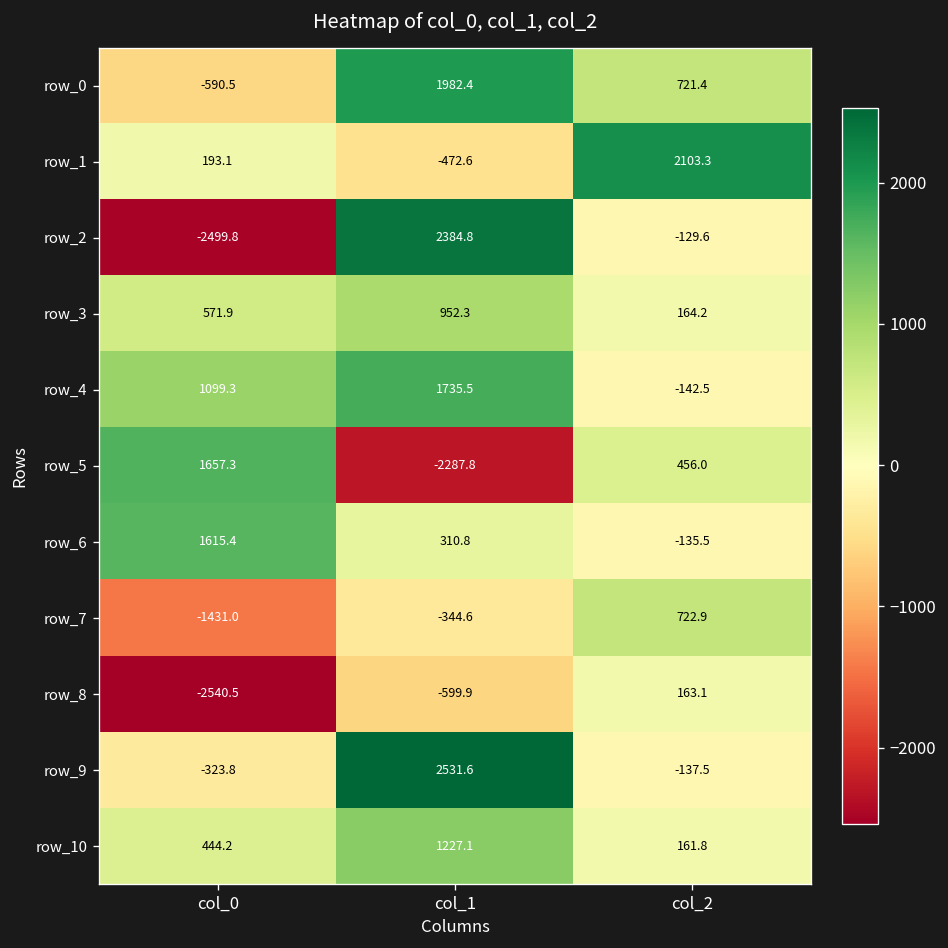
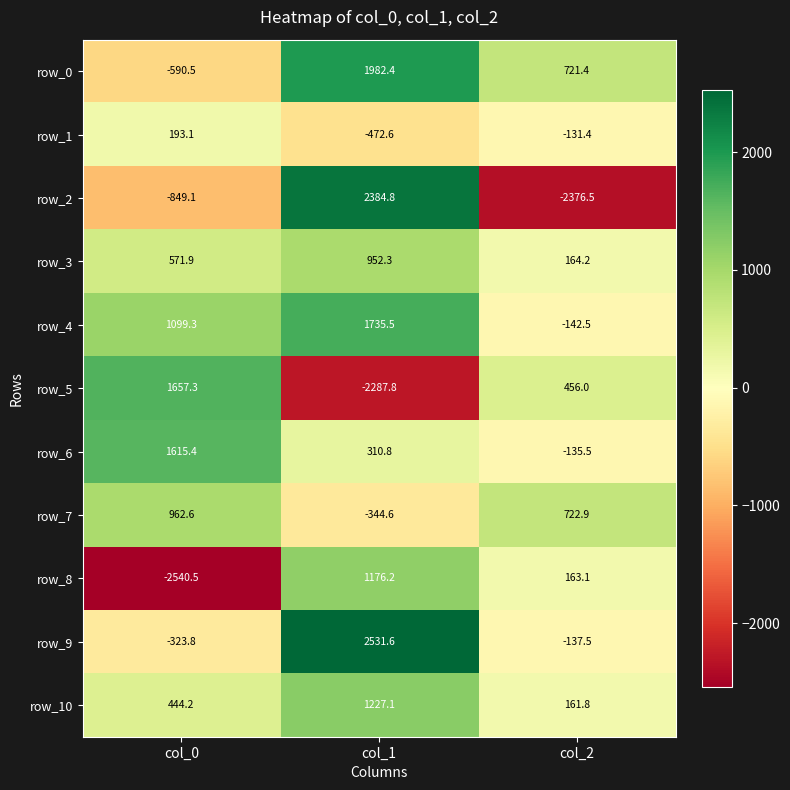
  {
    "row_0": {
      "col_0": -590.5,
      "col_1": 1982.4,
      "col_2": 721.4
    },
    "row_1": {
      "col_0": 193.1,
      "col_1": -472.6,
-     "col_2": 2103.3
+     "col_2": -131.4
    },
    "row_2": {
-     "col_0": -2499.8,
+     "col_0": -849.1,
      "col_1": 2384.8,
-     "col_2": -129.6
+     "col_2": -2376.5
    },
    "row_3": {
      "col_0": 571.9,
      "col_1": 952.3,
      "col_2": 164.2
    },
    "row_4": {
      "col_0": 1099.3,
      "col_1": 1735.5,
      "col_2": -142.5
    },
    "row_5": {
      "col_0": 1657.3,
      "col_1": -2287.8,
      "col_2": 456.0
    },
    "row_6": {
      "col_0": 1615.4,
      "col_1": 310.8,
      "col_2": -135.5
    },
    "row_7": {
-     "col_0": -1431.0,
+     "col_0": 962.6,
      "col_1": -344.6,
      "col_2": 722.9
    },
    "row_8": {
      "col_0": -2540.5,
-     "col_1": -599.9,
+     "col_1": 1176.2,
      "col_2": 163.1
    },
    "row_9": {
      "col_0": -323.8,
      "col_1": 2531.6,
      "col_2": -137.5
    },
    "row_10": {
      "col_0": 444.2,
      "col_1": 1227.1,
      "col_2": 161.8
    }
  }
